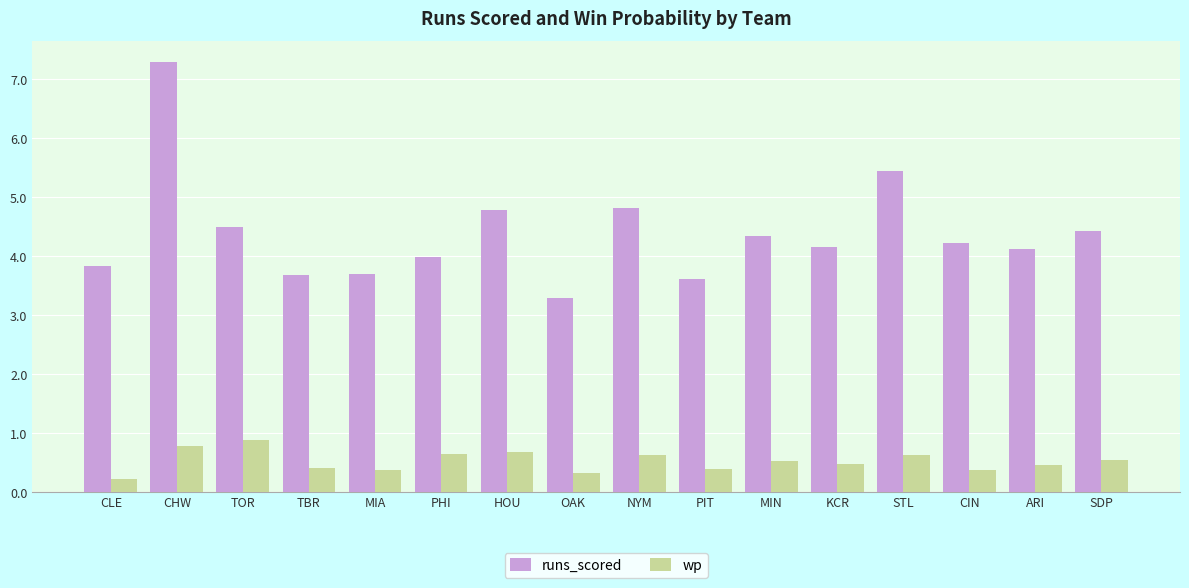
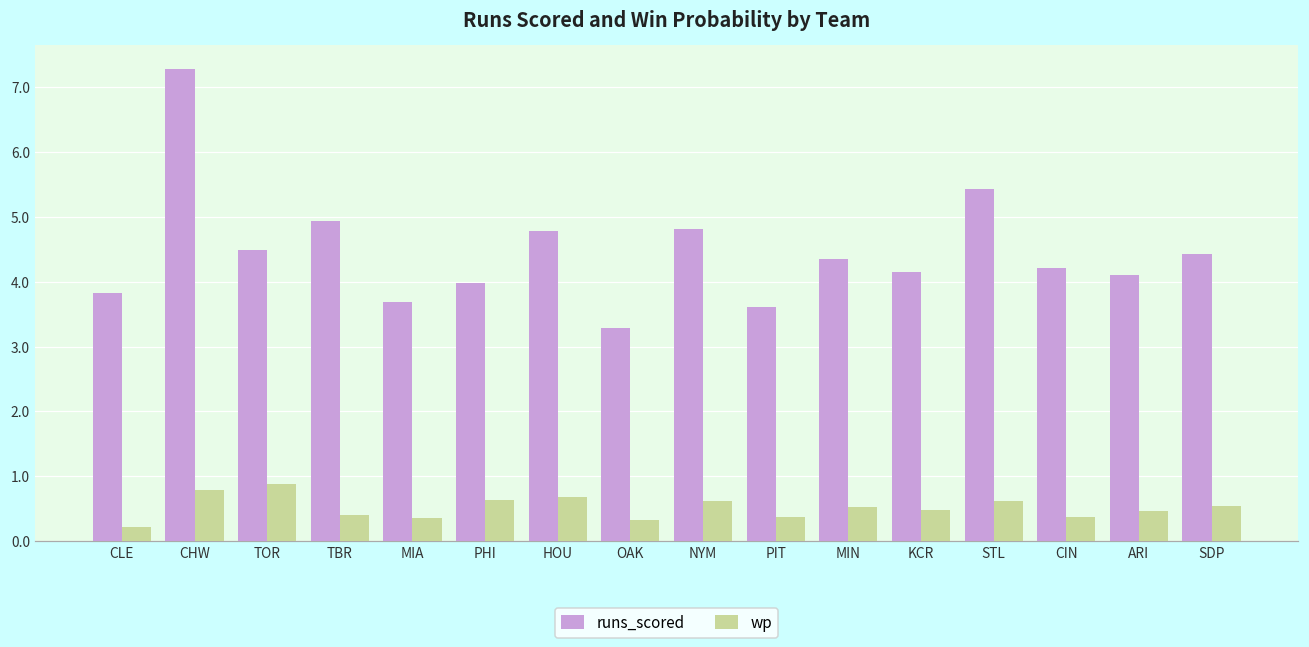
  {
    "runs_scored": {
      "CLE": 3.8,
      "CHW": 7.3,
      "TOR": 4.5,
-     "TBR": 3.7,
+     "TBR": 4.9,
      "MIA": 3.7,
      "PHI": 4.0,
      "HOU": 4.8,
      "OAK": 3.3,
      "NYM": 4.8,
      "PIT": 3.6,
      "MIN": 4.3,
      "KCR": 4.1,
      "STL": 5.4,
      "CIN": 4.2,
      "ARI": 4.1,
      "SDP": 4.4
    },
    "wp": {
      "CLE": 0.2,
      "CHW": 0.8,
      "TOR": 0.9,
      "TBR": 0.4,
      "MIA": 0.4,
      "PHI": 0.6,
      "HOU": 0.7,
      "OAK": 0.3,
      "NYM": 0.6,
      "PIT": 0.4,
      "MIN": 0.5,
      "KCR": 0.5,
      "STL": 0.6,
      "CIN": 0.4,
      "ARI": 0.5,
      "SDP": 0.5
    }
  }
